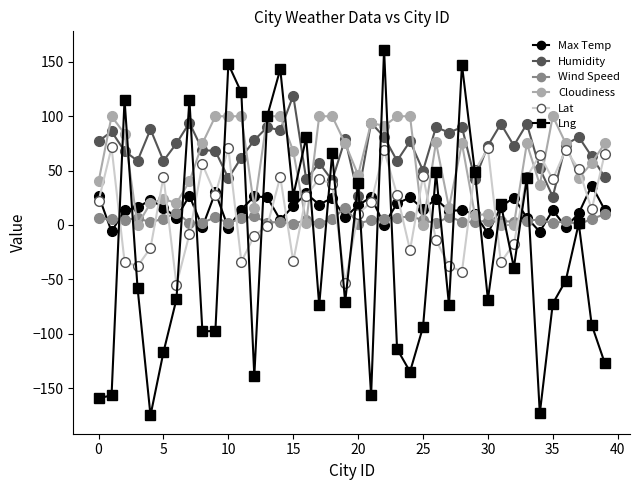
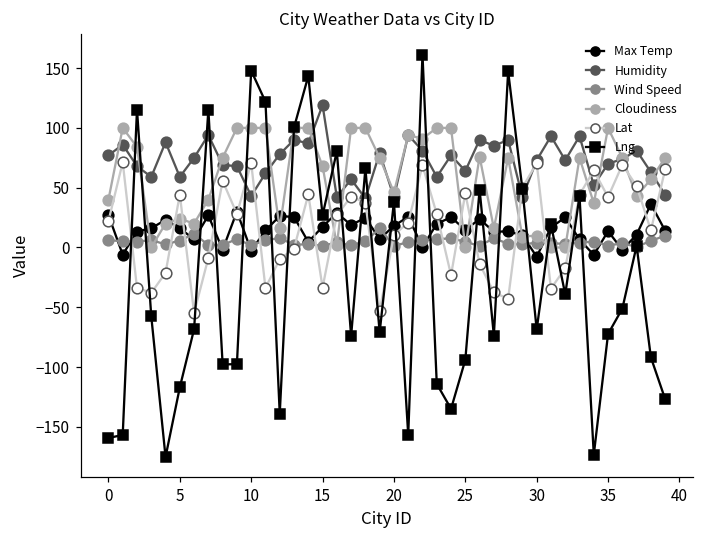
  {
    "Humidity": {
      "0": 77,
      "5": 59,
      "10": 43,
      "15": 119,
-     "20": 27,
-     "25": 50,
+     "20": 42,
+     "25": 64,
      "30": 73,
-     "35": 26
+     "35": 70
    }
  }
